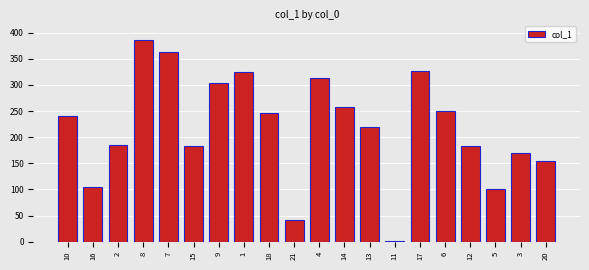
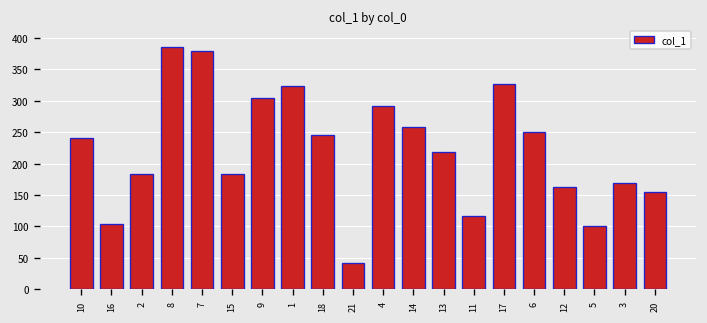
  {
    "10": 240,
    "16": 100,
    "2": 180,
    "8": 390,
-   "7": 360,
+   "7": 380,
    "15": 180,
    "9": 300,
    "1": 320,
    "18": 250,
    "21": 40,
-   "4": 310,
+   "4": 290,
    "14": 260,
    "13": 220,
-   "11": 0,
+   "11": 120,
    "17": 330,
    "6": 250,
-   "12": 180,
+   "12": 160,
    "5": 100,
    "3": 170,
    "20": 150
  }
